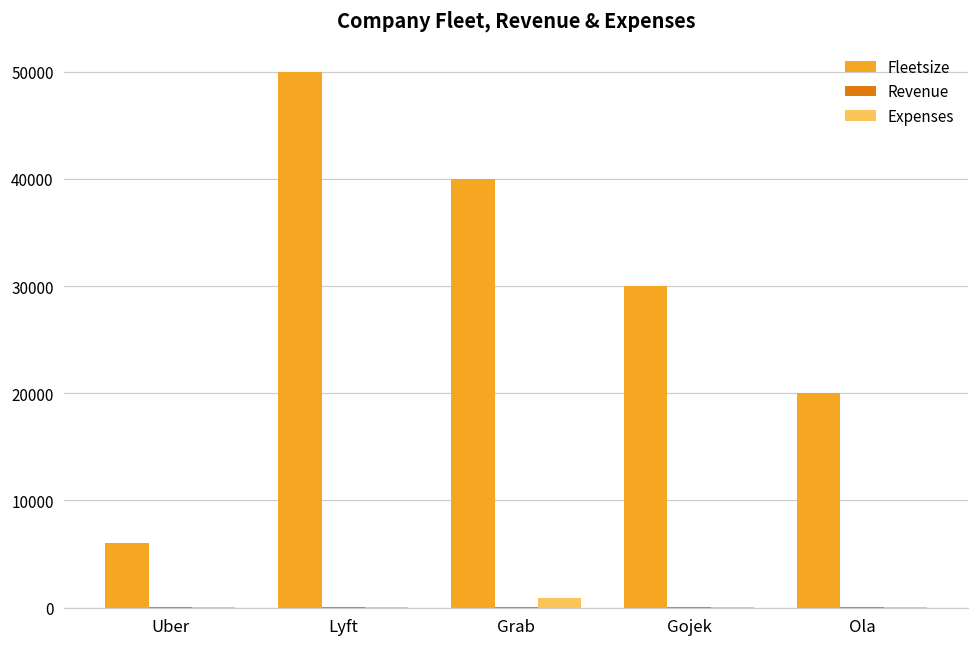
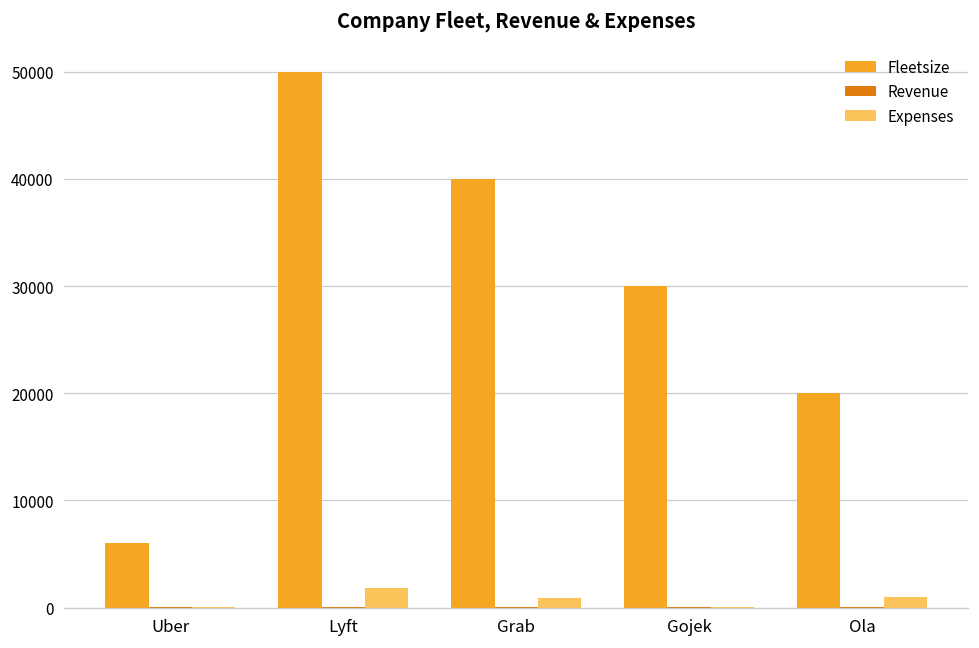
  {
    "Expenses": {
-     "Lyft": 0,
+     "Lyft": 2000,
      "Grab": 1000,
-     "Ola": 0
+     "Ola": 1000
    }
  }
